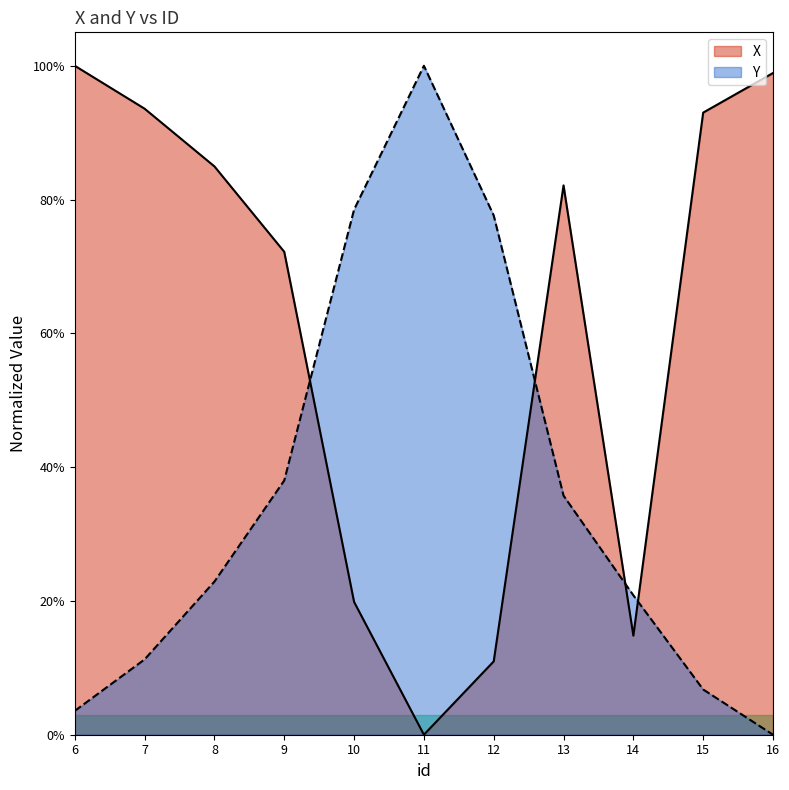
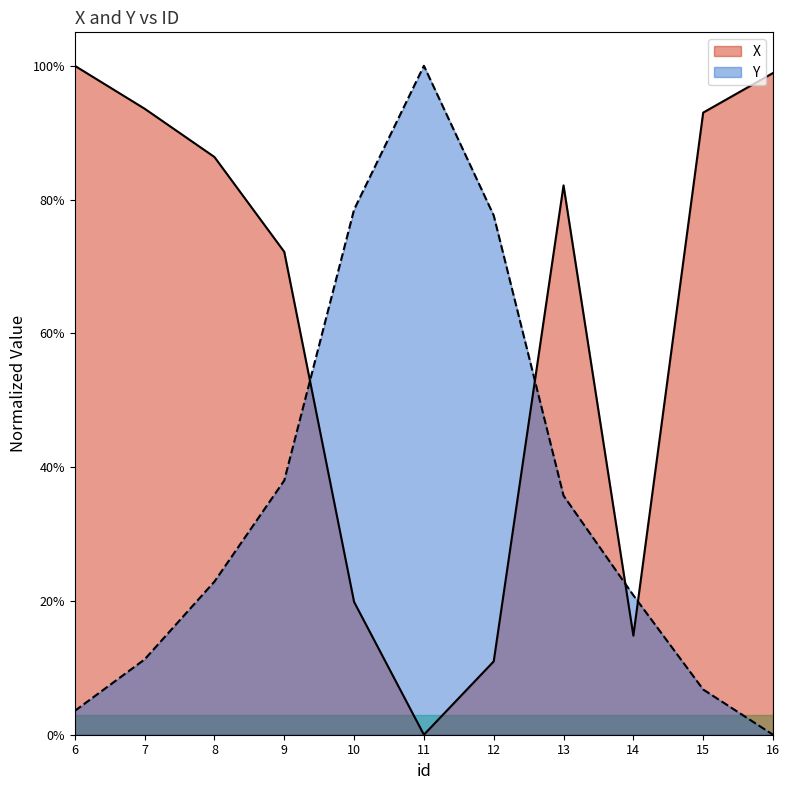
  {
    "X": {
      "6": "100%",
      "7": "94%",
-     "8": "85%",
+     "8": "86%",
      "9": "72%",
      "10": "20%",
      "12": "11%",
      "13": "82%",
      "14": "15%",
      "15": "93%",
      "16": "99%"
    },
    "Y": {
      "6": "4%",
      "7": "11%",
      "8": "23%",
      "9": "38%",
      "10": "78%",
      "11": "100%",
      "12": "78%",
      "13": "36%",
      "14": "21%",
      "15": "7%"
    }
  }
